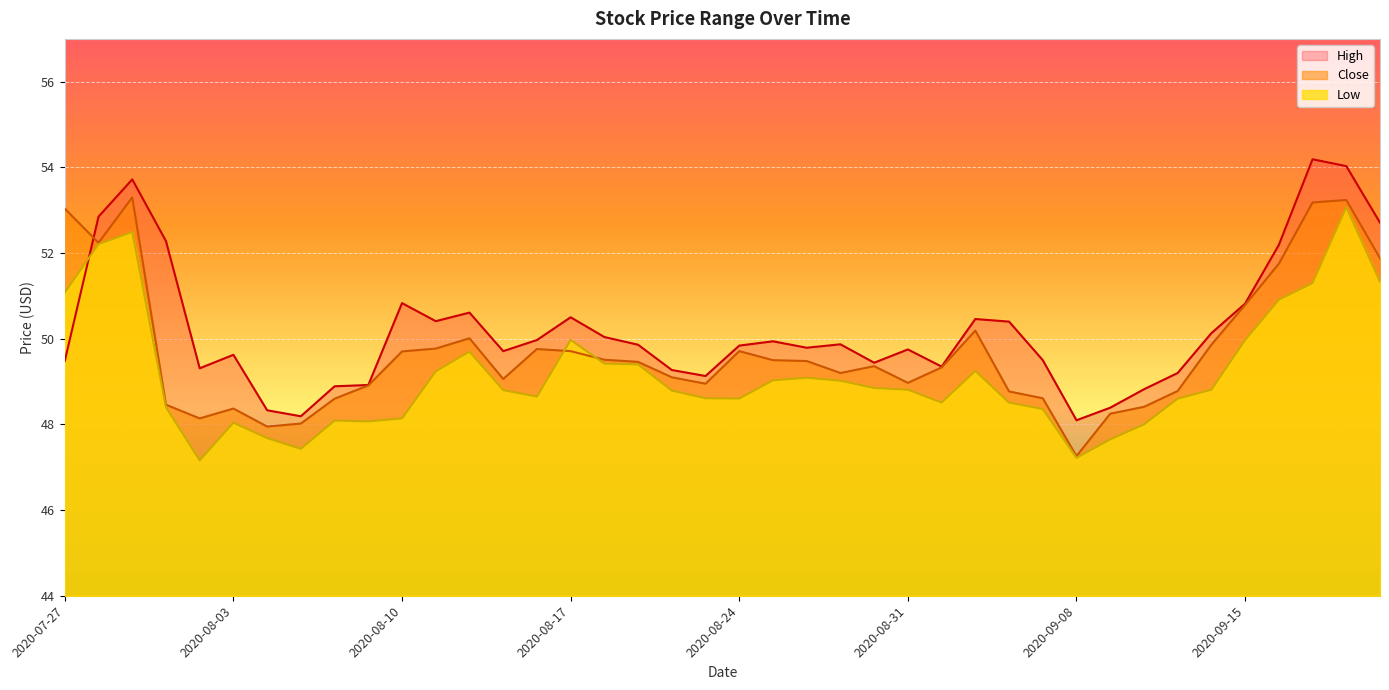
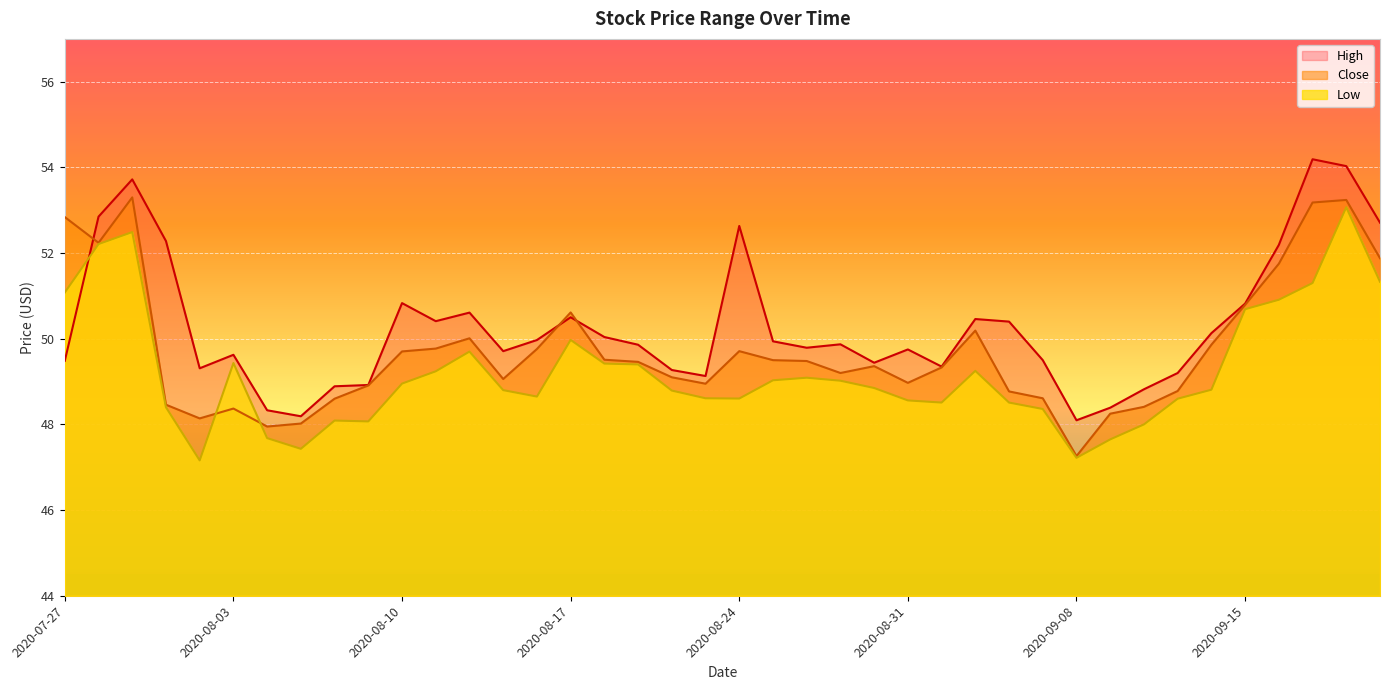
  {
    "High": {
      "2020-07-27": 49.5,
      "2020-08-03": 49.6,
      "2020-08-10": 50.8,
      "2020-08-17": 50.5,
-     "2020-08-24": 49.8,
+     "2020-08-24": 52.6,
      "2020-08-31": 49.8,
      "2020-09-08": 48.1
    },
    "Close": {
-     "2020-07-27": 53.0,
+     "2020-07-27": 52.8,
      "2020-08-03": 48.4,
      "2020-08-10": 49.7,
-     "2020-08-17": 49.7,
+     "2020-08-17": 50.6,
      "2020-08-24": 49.7,
      "2020-08-31": 49.0
    },
    "Low": {
      "2020-07-27": 51.1,
-     "2020-08-03": 48.0,
-     "2020-08-10": 48.1,
+     "2020-08-03": 49.4,
+     "2020-08-10": 49.0,
      "2020-08-17": 50.0,
      "2020-08-24": 48.6,
-     "2020-08-31": 48.8,
-     "2020-09-15": 50.0
+     "2020-08-31": 48.6,
+     "2020-09-15": 50.7
    }
  }
